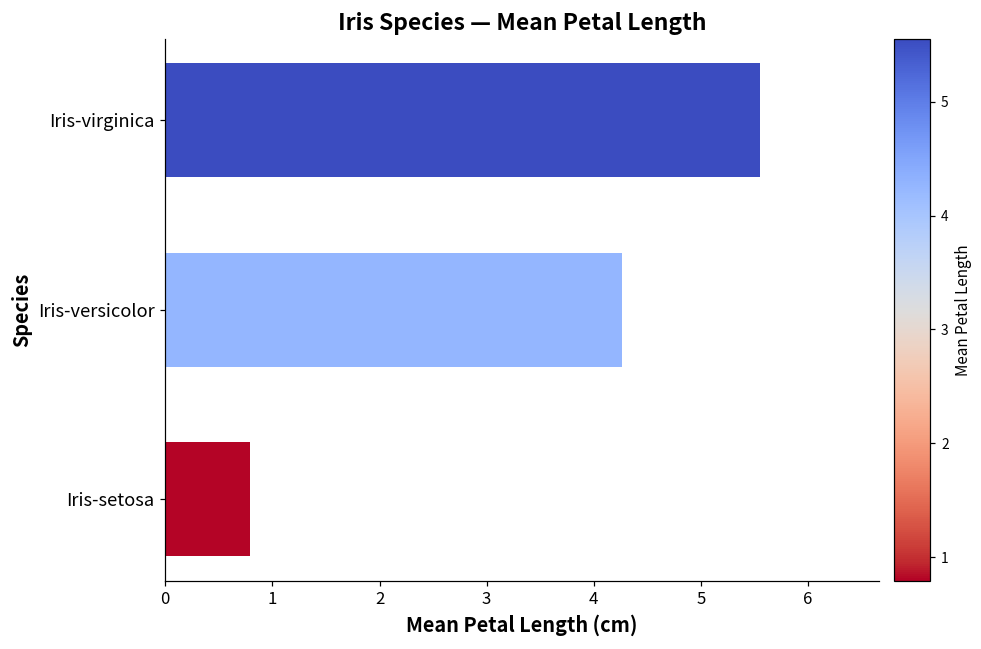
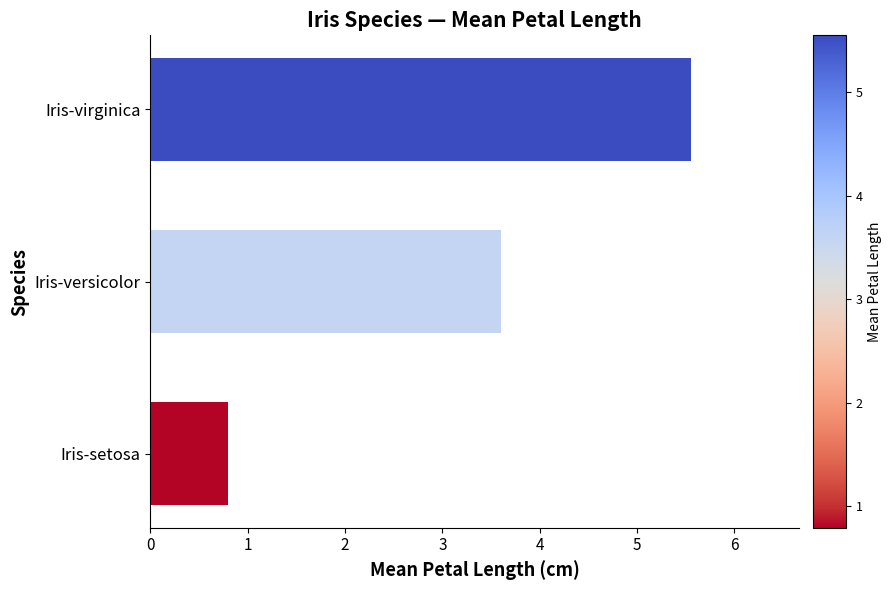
  {
    "Iris-virginica": 5.6,
-   "Iris-versicolor": 4.3,
+   "Iris-versicolor": 3.6,
    "Iris-setosa": 0.8
  }
